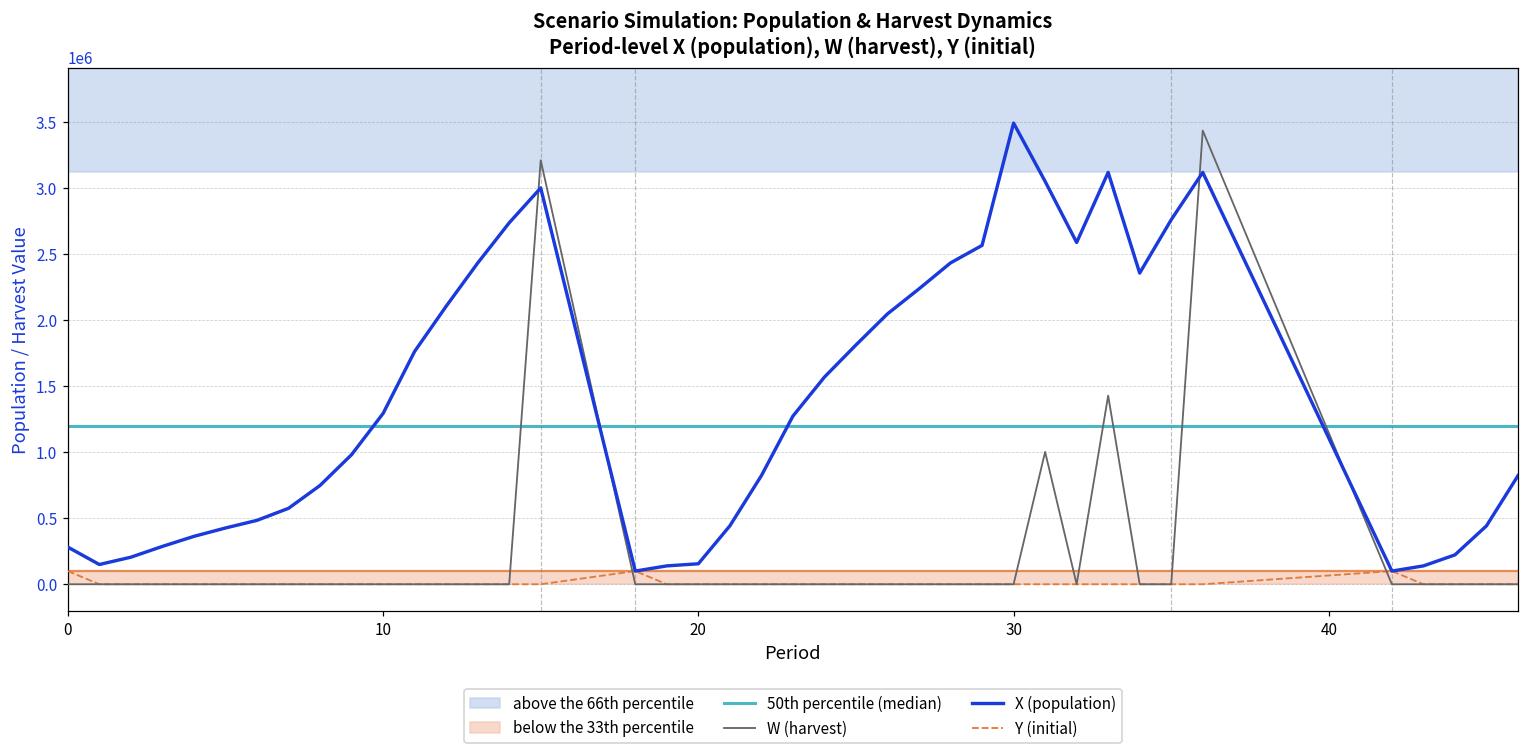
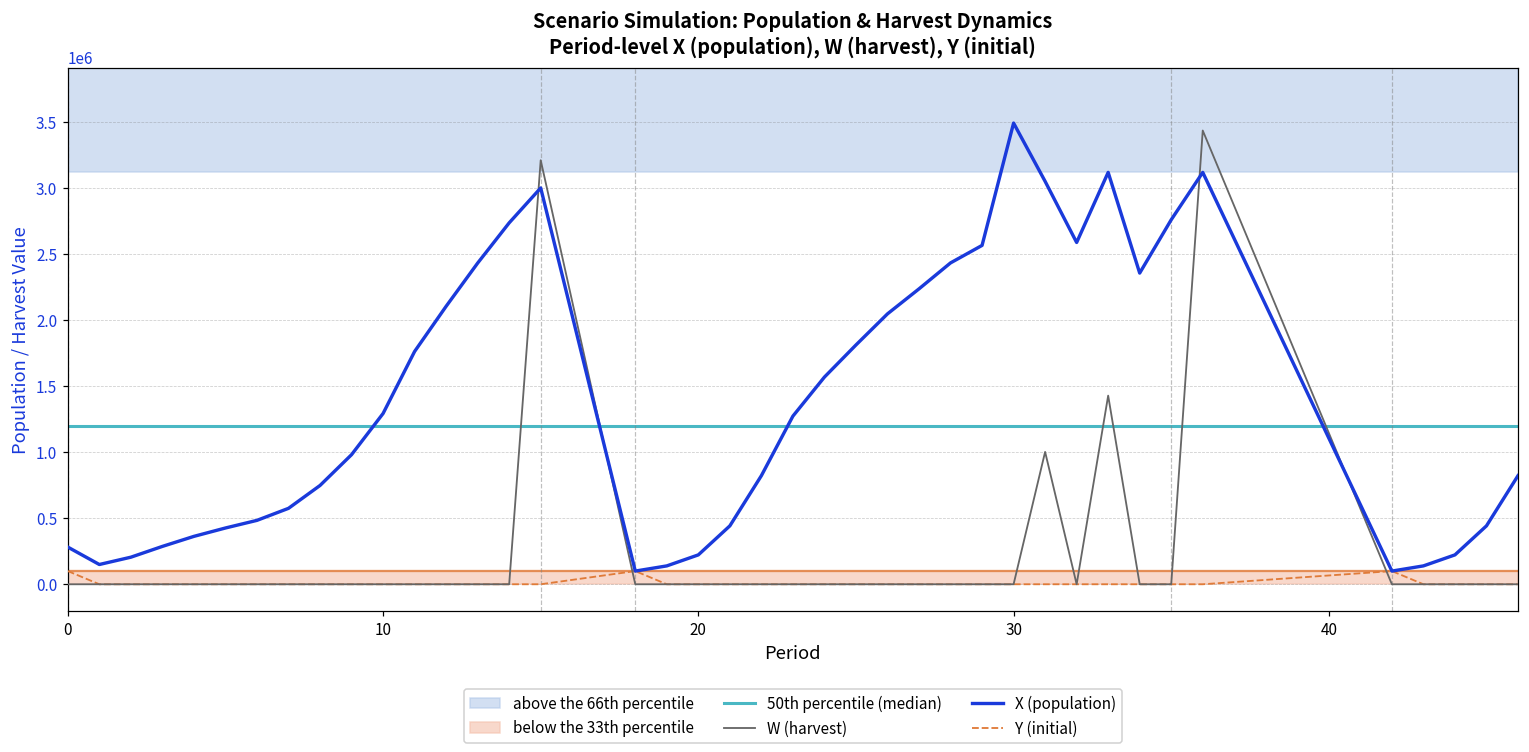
  {
    "below the 33th percentile": {
      "10": 100000,
      "20": 100000,
      "30": 100000
    },
    "W (harvest)": {
      "0": 0
    },
    "X (population)": {
      "0": 280000,
      "10": 1290000,
-     "20": 160000,
+     "20": 220000,
      "30": 3490000
    }
  }
